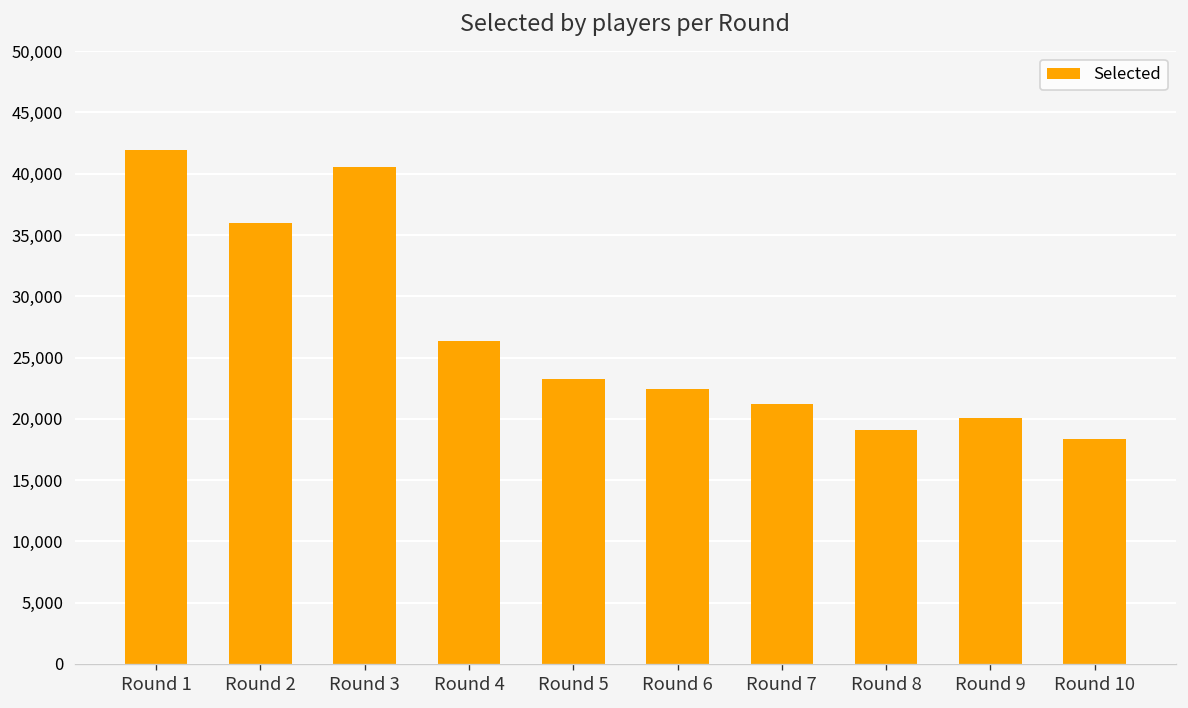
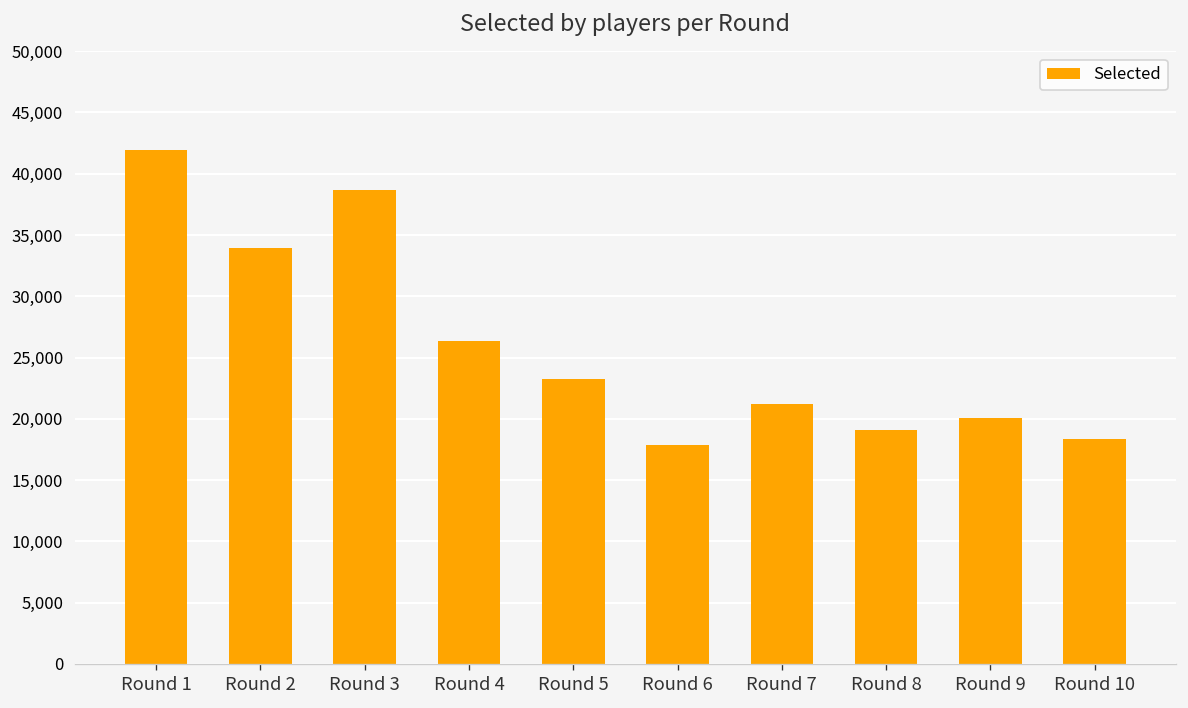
  {
    "Round 1": "41,900",
-   "Round 2": "35,900",
-   "Round 3": "40,600",
+   "Round 2": "33,900",
+   "Round 3": "38,700",
    "Round 4": "26,300",
    "Round 5": "23,300",
-   "Round 6": "22,400",
+   "Round 6": "17,800",
    "Round 7": "21,200",
    "Round 8": "19,100",
    "Round 9": "20,100",
    "Round 10": "18,300"
  }
